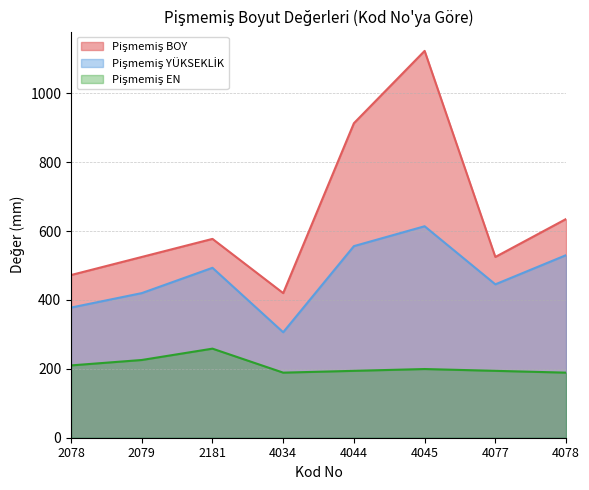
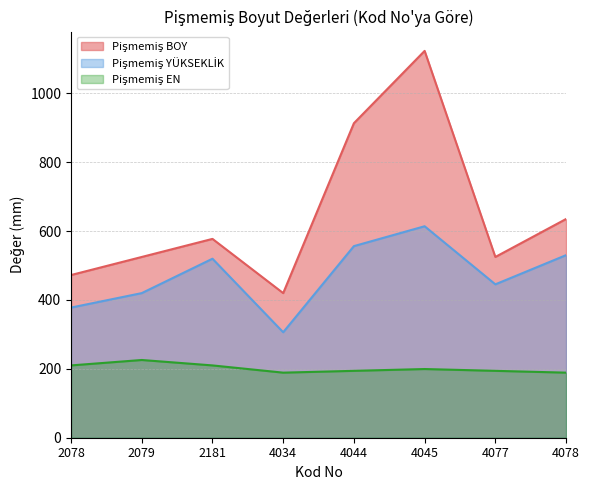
  {
    "Pişmemiş BOY": {
      "2078": 470,
      "2079": 530,
      "2181": 580,
      "4034": 420,
      "4044": 910,
      "4045": 1120,
      "4077": 530,
      "4078": 640
    },
    "Pişmemiş YÜKSEKLİK": {
      "2078": 380,
      "2079": 420,
-     "2181": 490,
+     "2181": 520,
      "4034": 310,
      "4044": 560,
      "4045": 610,
      "4077": 450,
      "4078": 530
    },
    "Pişmemiş EN": {
      "2078": 210,
      "2079": 230,
-     "2181": 260,
+     "2181": 210,
      "4034": 190,
      "4044": 190,
      "4045": 200,
      "4077": 190,
      "4078": 190
    }
  }
